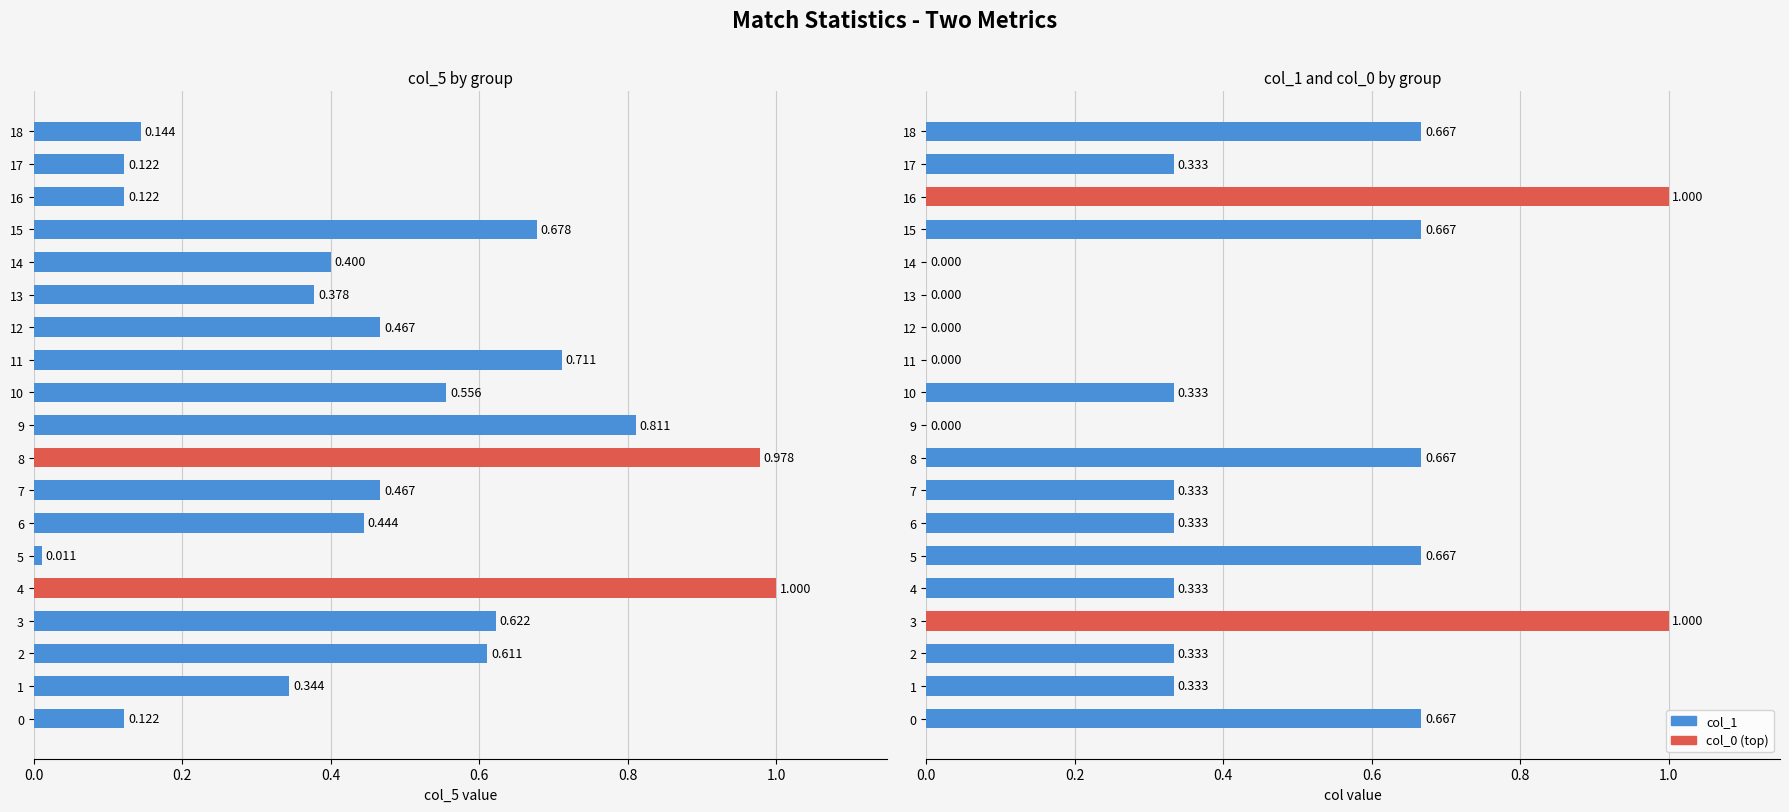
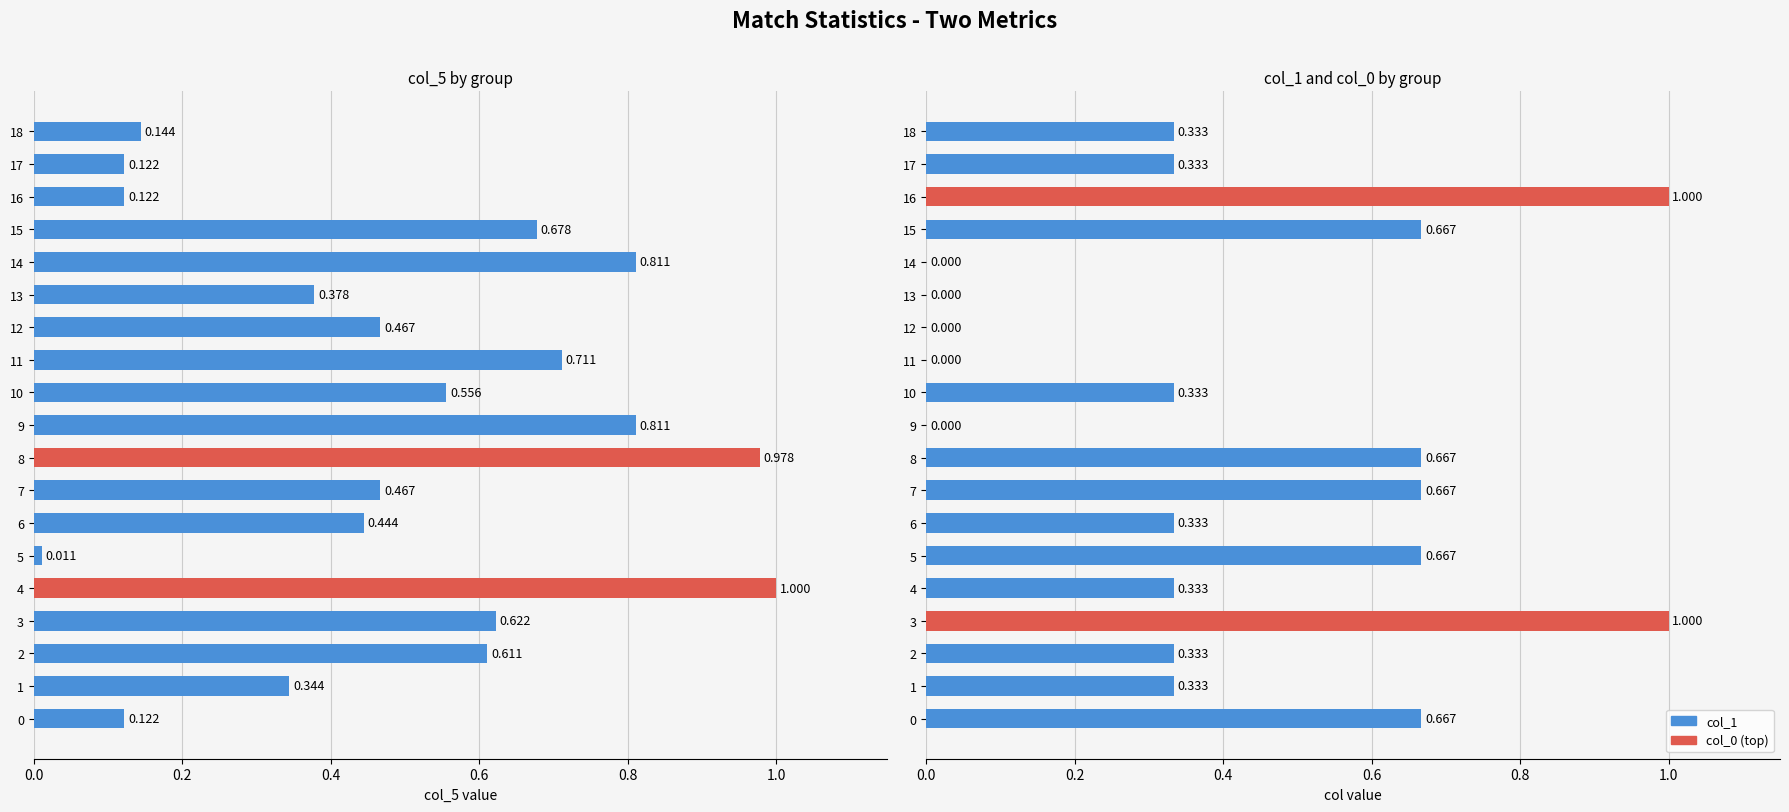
  {
    "col_5 by group": {
      "18": 0.144,
      "17": 0.122,
      "16": 0.122,
      "15": 0.678,
-     "14": 0.400,
+     "14": 0.811,
      "13": 0.378,
      "12": 0.467,
      "11": 0.711,
      "10": 0.556,
      "9": 0.811,
      "8": 0.978,
      "7": 0.467,
      "6": 0.444,
      "5": 0.011,
      "4": 1.000,
      "3": 0.622,
      "2": 0.611,
      "1": 0.344,
      "0": 0.122
    },
    "col_1 and col_0 by group": {
-     "18": 0.667,
+     "18": 0.333,
      "17": 0.333,
      "16": 1.000,
      "15": 0.667,
      "14": 0.000,
      "13": 0.000,
      "12": 0.000,
      "11": 0.000,
      "10": 0.333,
      "9": 0.000,
      "8": 0.667,
-     "7": 0.333,
+     "7": 0.667,
      "6": 0.333,
      "5": 0.667,
      "4": 0.333,
      "3": 1.000,
      "2": 0.333,
      "1": 0.333,
      "0": 0.667
    }
  }
